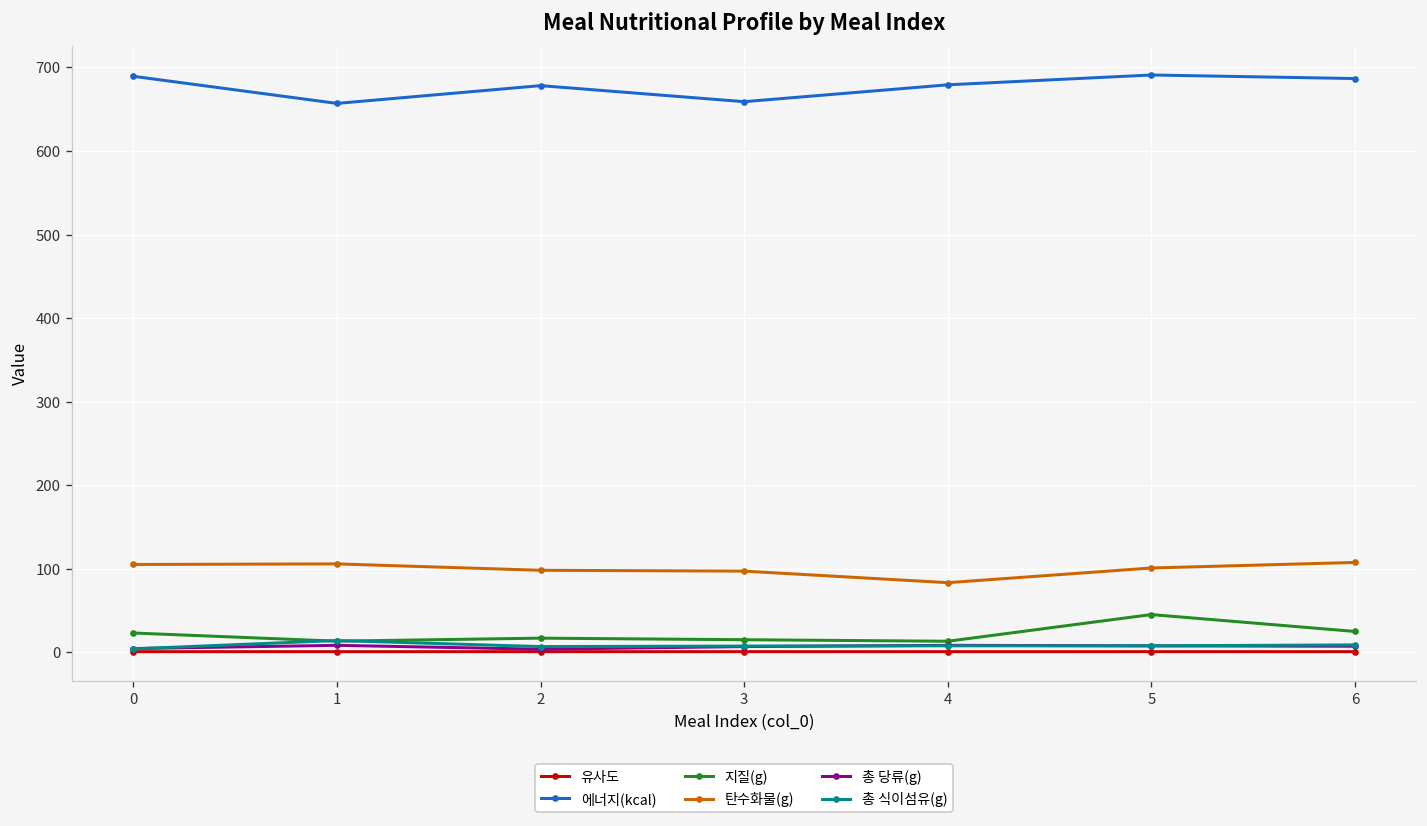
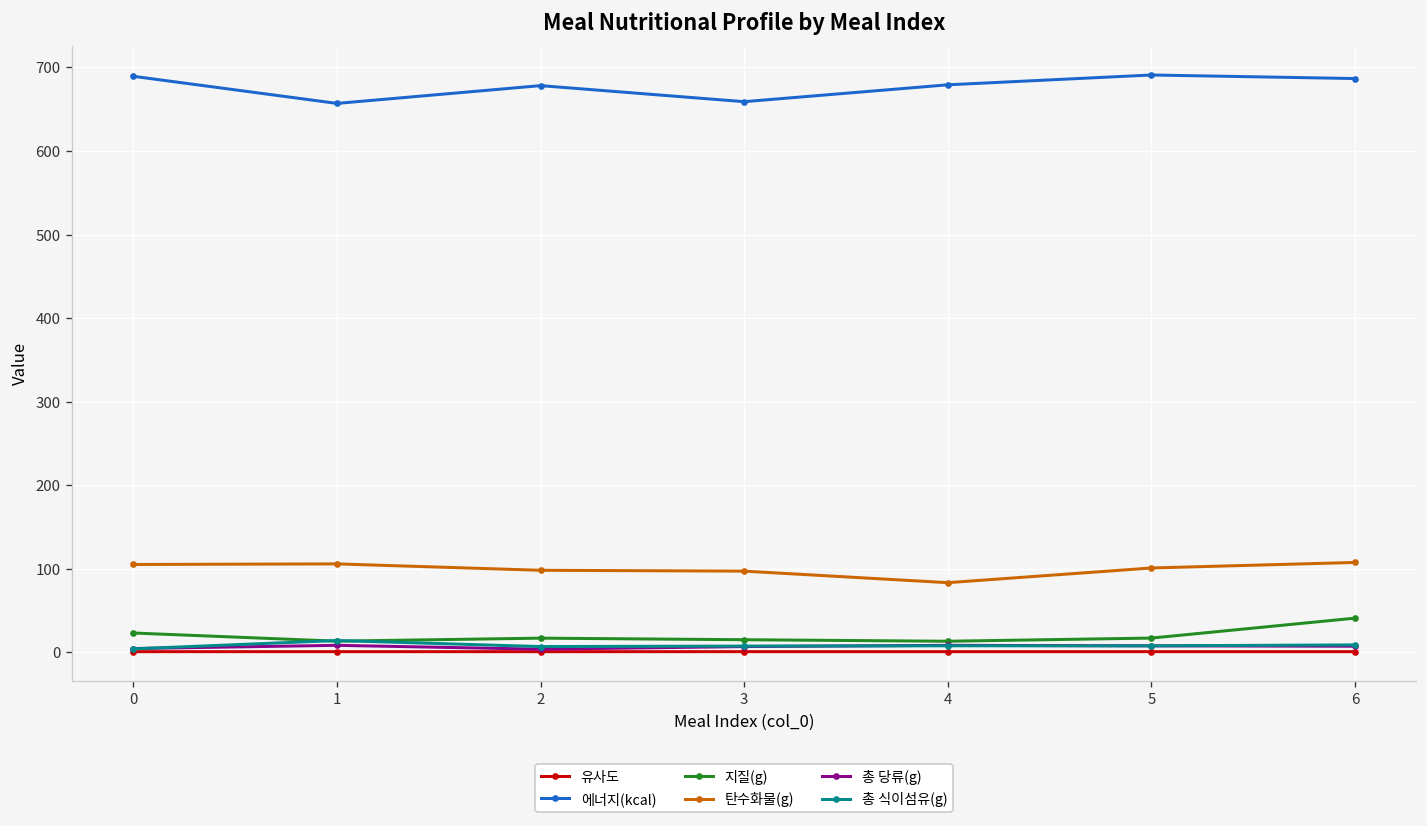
  {
    "유사도": {
      "1": 0,
      "3": 0,
      "4": 0,
      "5": 0,
      "6": 0
    },
    "에너지(kcal)": {
      "0": 690,
      "1": 660,
      "2": 680,
      "3": 660,
      "4": 680,
      "5": 690,
      "6": 690
    },
    "지질(g)": {
      "0": 20,
      "2": 20,
      "3": 20,
      "4": 10,
-     "5": 50,
-     "6": 30
+     "5": 20,
+     "6": 40
    },
    "탄수화물(g)": {
      "0": 110,
      "1": 110,
      "2": 100,
      "3": 100,
      "4": 80,
      "5": 100,
      "6": 110
    },
    "총 당류(g)": {
      "1": 10
    }
  }
